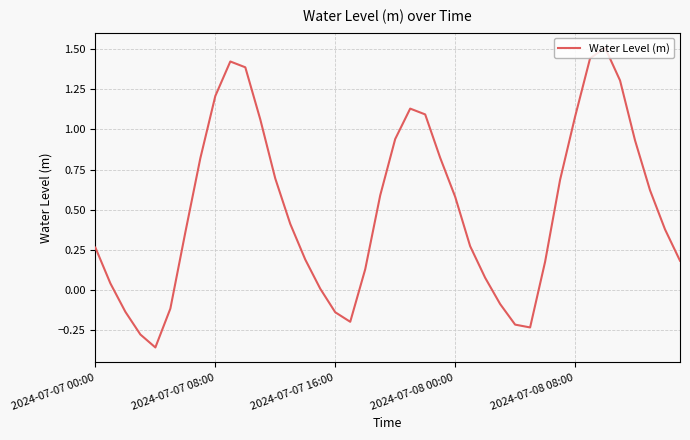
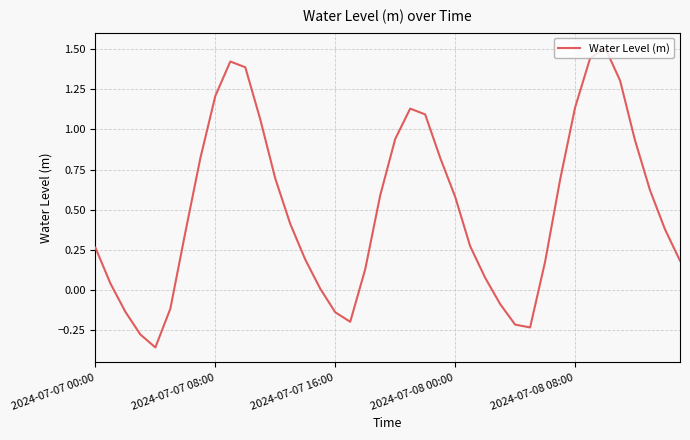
  {
    "2024-07-07 00:00": 0.26,
    "2024-07-07 08:00": 1.21,
    "2024-07-07 16:00": -0.14,
    "2024-07-08 00:00": 0.58,
-   "2024-07-08 08:00": 1.08
+   "2024-07-08 08:00": 1.14
  }
